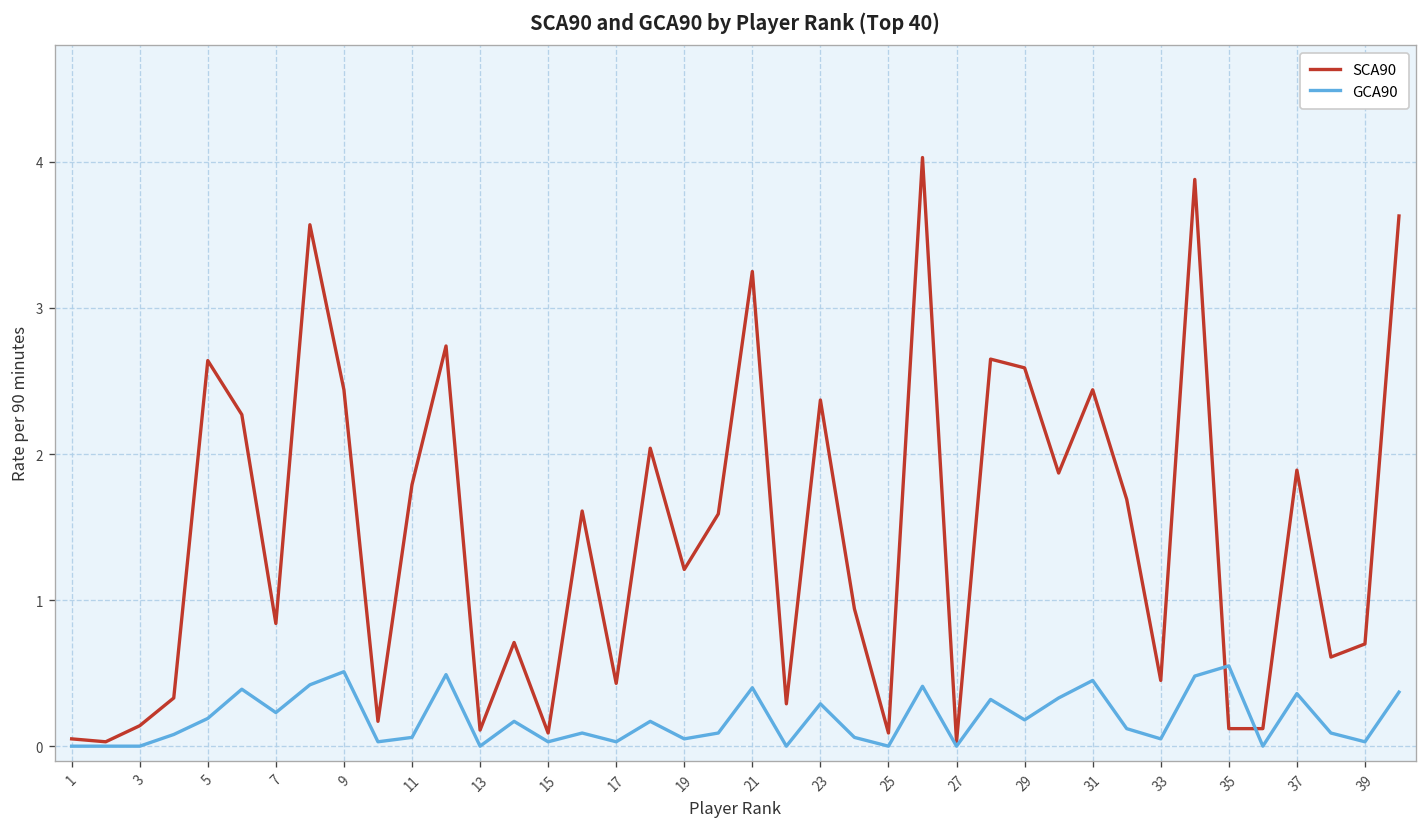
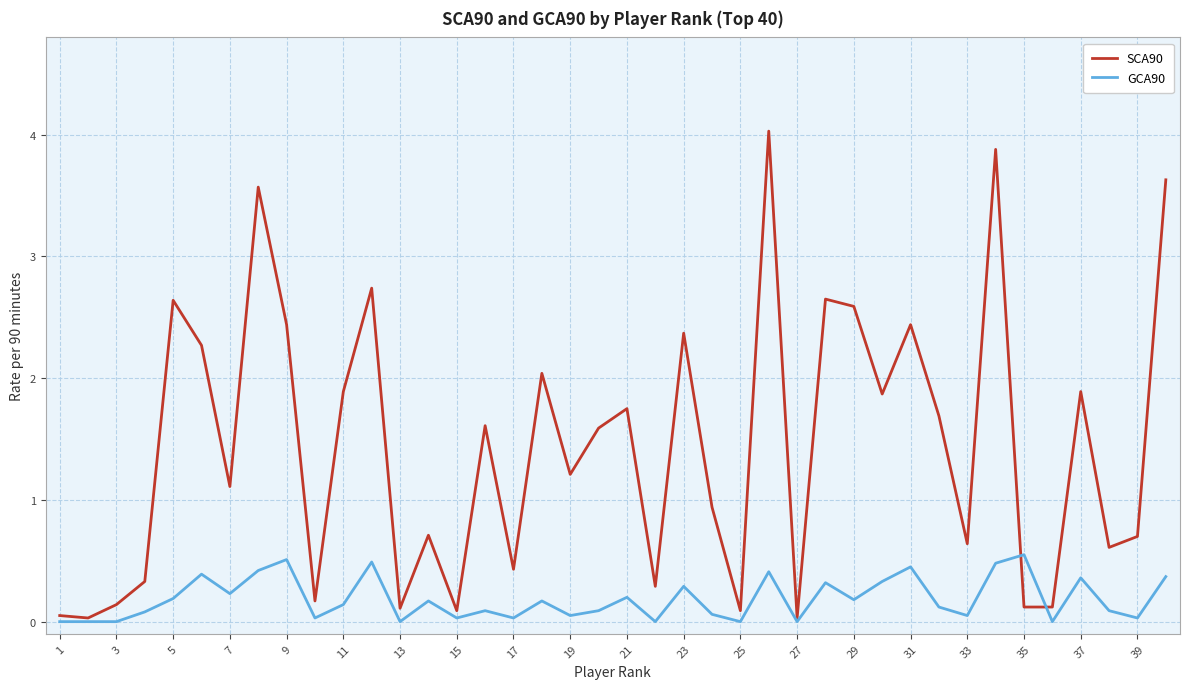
  {
    "SCA90": {
      "1": 0.05,
      "3": 0.14,
      "5": 2.64,
-     "7": 0.84,
+     "7": 1.11,
      "9": 2.44,
-     "11": 1.79,
+     "11": 1.89,
      "13": 0.11,
      "15": 0.09,
      "17": 0.43,
      "19": 1.21,
-     "21": 3.25,
+     "21": 1.75,
      "23": 2.37,
      "25": 0.09,
      "27": 0.03,
      "29": 2.59,
      "31": 2.44,
-     "33": 0.45,
+     "33": 0.64,
      "35": 0.12,
      "37": 1.89,
      "39": 0.70
    },
    "GCA90": {
      "1": 0.00,
      "3": 0.00,
      "5": 0.19,
      "7": 0.23,
      "9": 0.51,
-     "11": 0.06,
+     "11": 0.14,
      "13": 0.00,
      "15": 0.03,
      "17": 0.03,
      "19": 0.05,
-     "21": 0.4,
+     "21": 0.2,
      "23": 0.29,
      "25": 0.00,
      "27": 0.00,
      "29": 0.18,
      "31": 0.45,
      "33": 0.05,
      "35": 0.55,
      "37": 0.36,
      "39": 0.03
    }
  }
